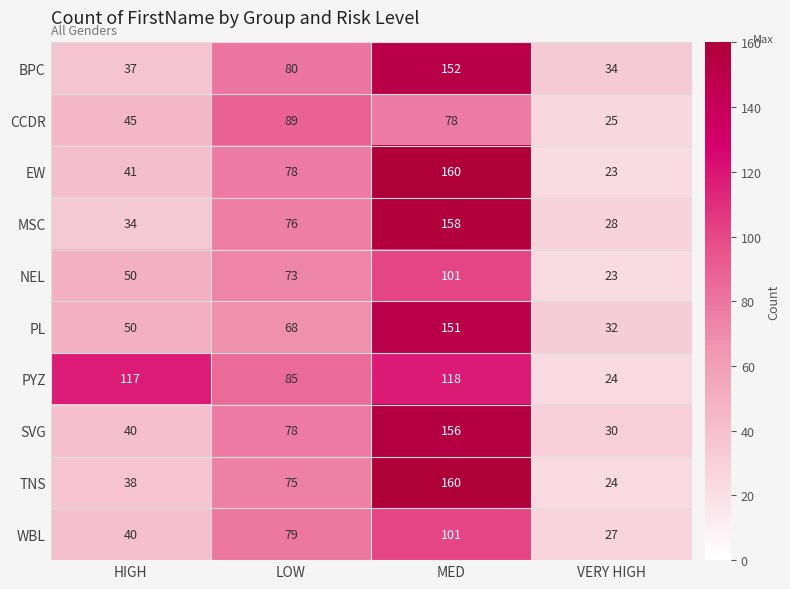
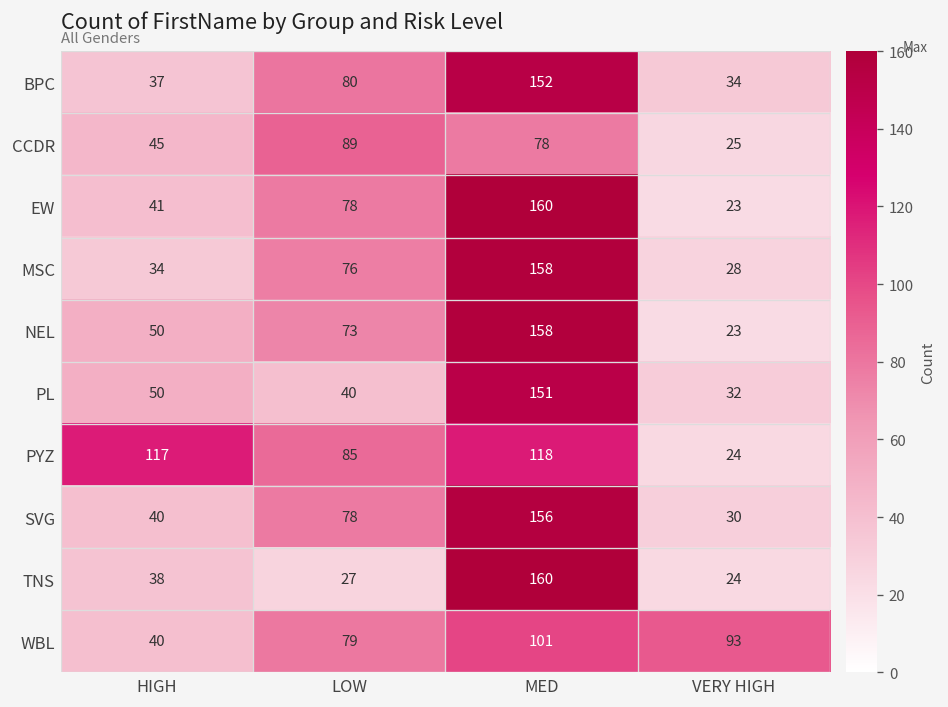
  {
    "BPC": {
      "HIGH": 37,
      "LOW": 80,
      "MED": 152,
      "VERY HIGH": 34
    },
    "CCDR": {
      "HIGH": 45,
      "LOW": 89,
      "MED": 78,
      "VERY HIGH": 25
    },
    "EW": {
      "HIGH": 41,
      "LOW": 78,
      "MED": 160,
      "VERY HIGH": 23
    },
    "MSC": {
      "HIGH": 34,
      "LOW": 76,
      "MED": 158,
      "VERY HIGH": 28
    },
    "NEL": {
      "HIGH": 50,
      "LOW": 73,
-     "MED": 101,
+     "MED": 158,
      "VERY HIGH": 23
    },
    "PL": {
      "HIGH": 50,
-     "LOW": 68,
+     "LOW": 40,
      "MED": 151,
      "VERY HIGH": 32
    },
    "PYZ": {
      "HIGH": 117,
      "LOW": 85,
      "MED": 118,
      "VERY HIGH": 24
    },
    "SVG": {
      "HIGH": 40,
      "LOW": 78,
      "MED": 156,
      "VERY HIGH": 30
    },
    "TNS": {
      "HIGH": 38,
-     "LOW": 75,
+     "LOW": 27,
      "MED": 160,
      "VERY HIGH": 24
    },
    "WBL": {
      "HIGH": 40,
      "LOW": 79,
      "MED": 101,
-     "VERY HIGH": 27
+     "VERY HIGH": 93
    }
  }
